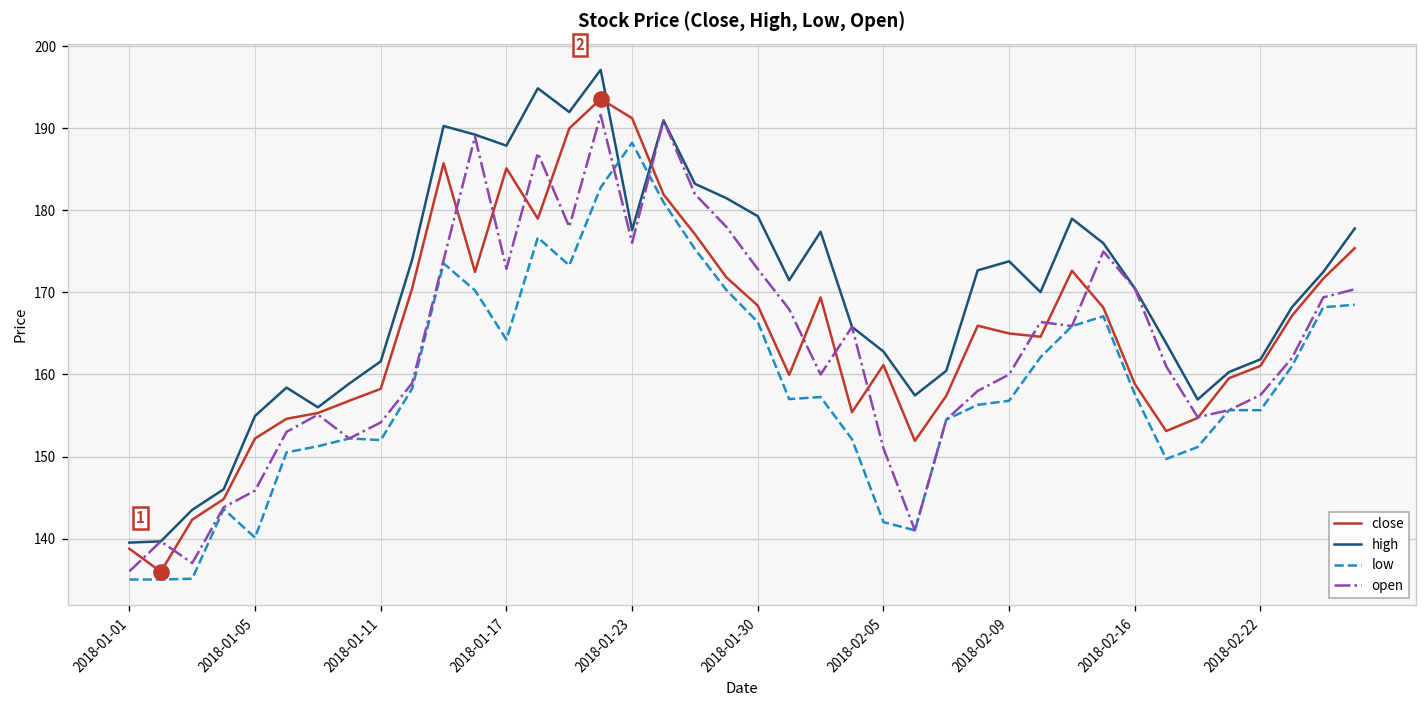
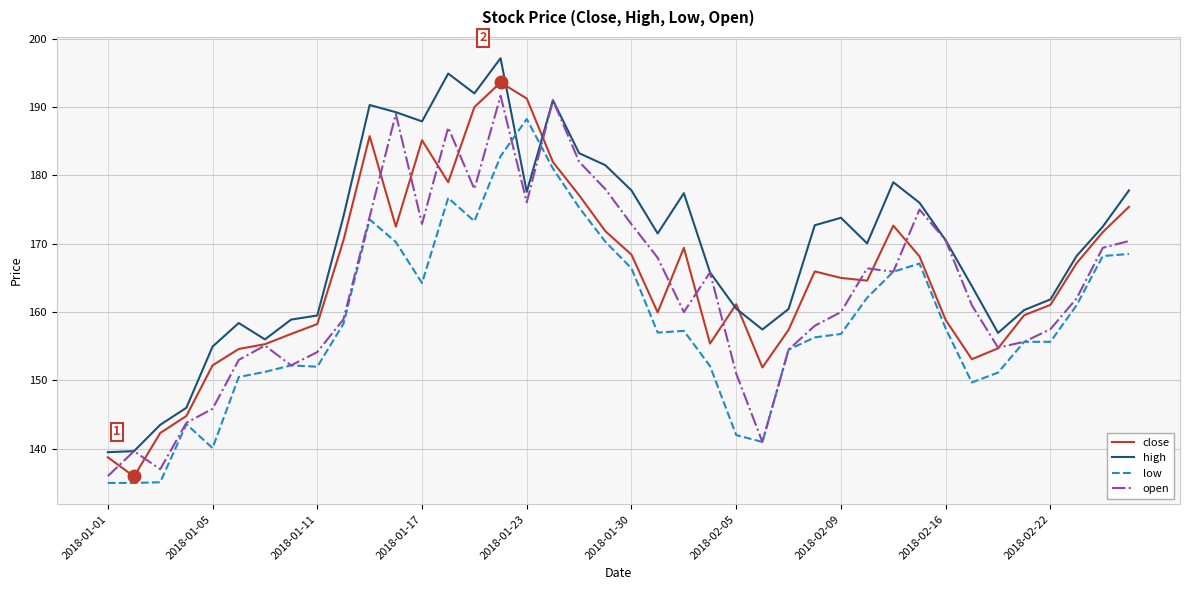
  {
    "high": {
      "2018-01-05": 155,
-     "2018-01-11": 162,
+     "2018-01-11": 160,
      "2018-01-17": 188,
      "2018-01-23": 178,
-     "2018-01-30": 179,
-     "2018-02-05": 163,
+     "2018-01-30": 178,
+     "2018-02-05": 161,
      "2018-02-09": 174,
      "2018-02-22": 162
    },
    "low": {
      "2018-01-01": 135,
      "2018-01-05": 140,
      "2018-01-11": 152,
      "2018-01-17": 164,
      "2018-01-23": 188,
      "2018-01-30": 166,
      "2018-02-05": 142,
      "2018-02-09": 157,
      "2018-02-16": 158,
      "2018-02-22": 156
    },
    "open": {
      "2018-01-01": 136,
      "2018-01-05": 146,
      "2018-01-11": 154,
      "2018-01-17": 173,
      "2018-01-23": 176,
      "2018-01-30": 173,
      "2018-02-05": 151,
      "2018-02-09": 160,
      "2018-02-22": 158
    }
  }
